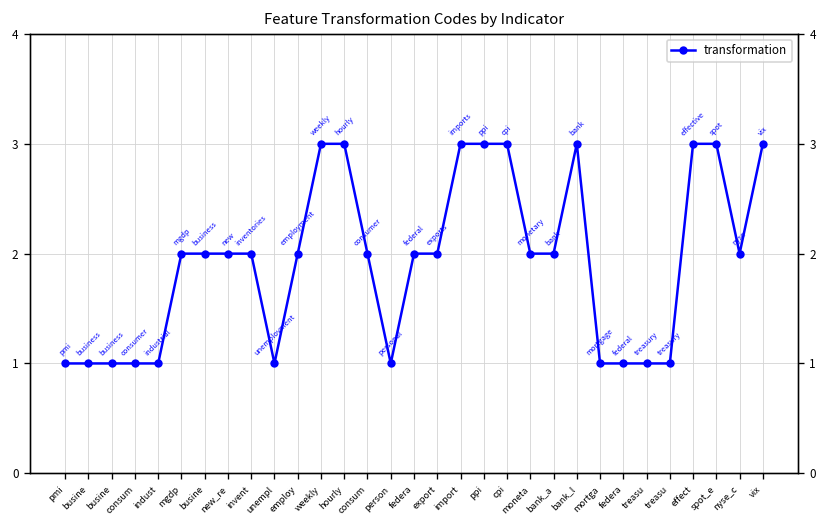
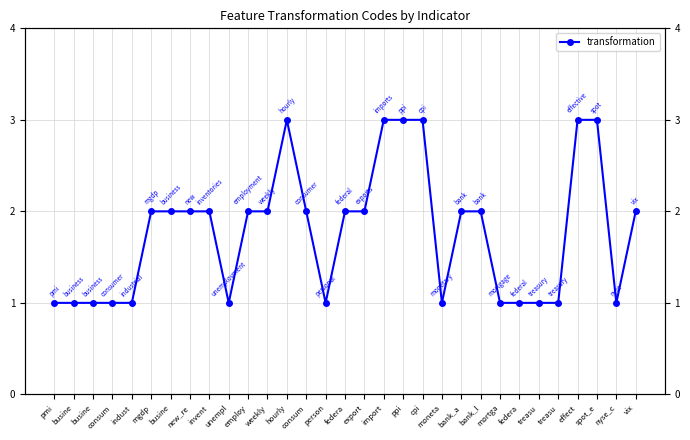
  {
    "pmi": 1,
    "indust": 1,
    "mgdp": 2,
    "new_re": 2,
    "invent": 2,
    "unempl": 1,
    "employ": 2,
-   "weekly": 3,
+   "weekly": 2,
    "hourly": 3,
    "person": 1,
    "export": 2,
    "import": 3,
    "ppi": 3,
    "cpi": 3,
-   "moneta": 2,
+   "moneta": 1,
    "bank_a": 2,
-   "bank_l": 3,
+   "bank_l": 2,
    "mortga": 1,
    "effect": 3,
    "spot_e": 3,
-   "nyse_c": 2,
-   "vix": 3
+   "nyse_c": 1,
+   "vix": 2
  }
